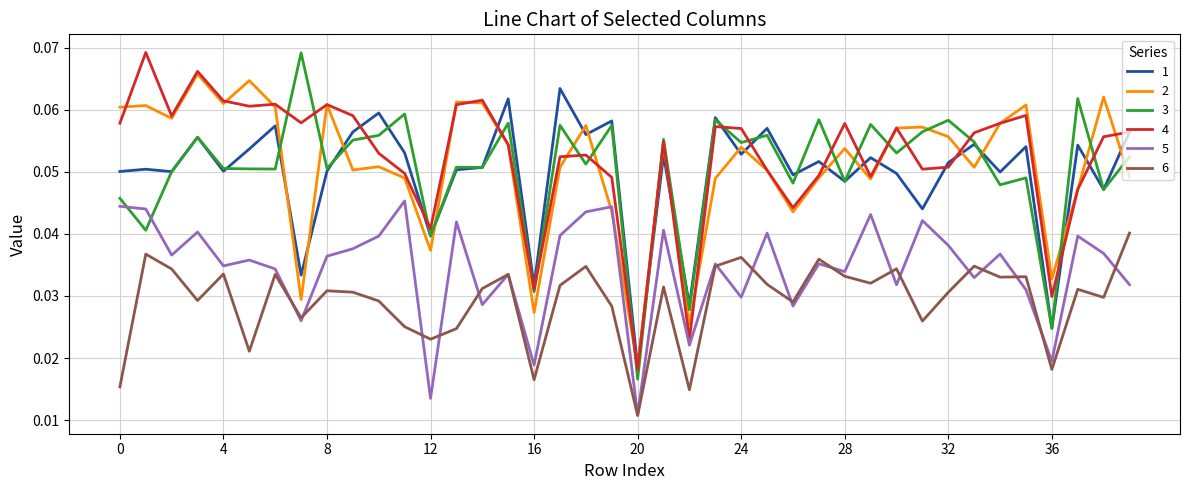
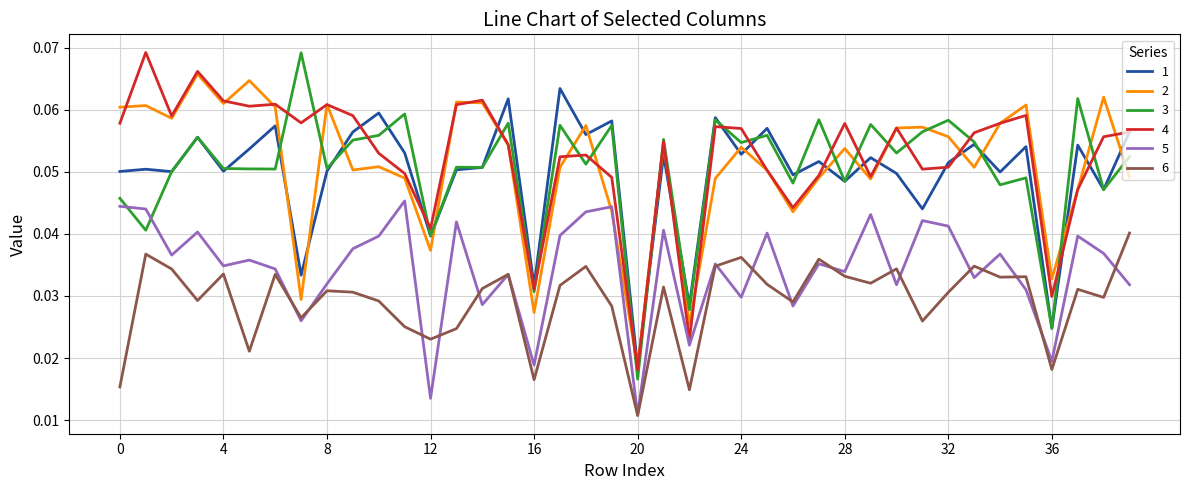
  {
    "1": {
      "0": 0.050,
      "4": 0.050,
      "8": 0.050,
      "16": 0.032,
      "24": 0.053,
      "32": 0.051
    },
    "2": {
      "0": 0.060,
      "4": 0.061,
      "12": 0.037,
      "16": 0.027,
      "24": 0.054,
      "28": 0.054,
      "32": 0.056,
      "36": 0.033
    },
    "3": {
      "0": 0.046,
      "4": 0.051,
      "8": 0.051,
      "20": 0.017,
      "24": 0.055,
      "32": 0.058
    },
    "4": {
      "0": 0.058,
      "4": 0.061,
      "12": 0.041,
      "20": 0.018,
      "24": 0.057,
      "28": 0.058,
      "32": 0.051,
      "36": 0.030
    },
    "5": {
      "0": 0.044,
      "4": 0.035,
-     "8": 0.036,
+     "8": 0.032,
      "12": 0.014,
      "16": 0.019,
      "24": 0.030,
      "28": 0.034,
-     "32": 0.038,
+     "32": 0.041,
      "36": 0.019
    },
    "6": {
      "0": 0.015,
      "4": 0.034,
      "8": 0.031,
      "12": 0.023,
      "16": 0.017,
      "24": 0.036,
      "28": 0.033,
      "32": 0.031,
      "36": 0.018
    }
  }
